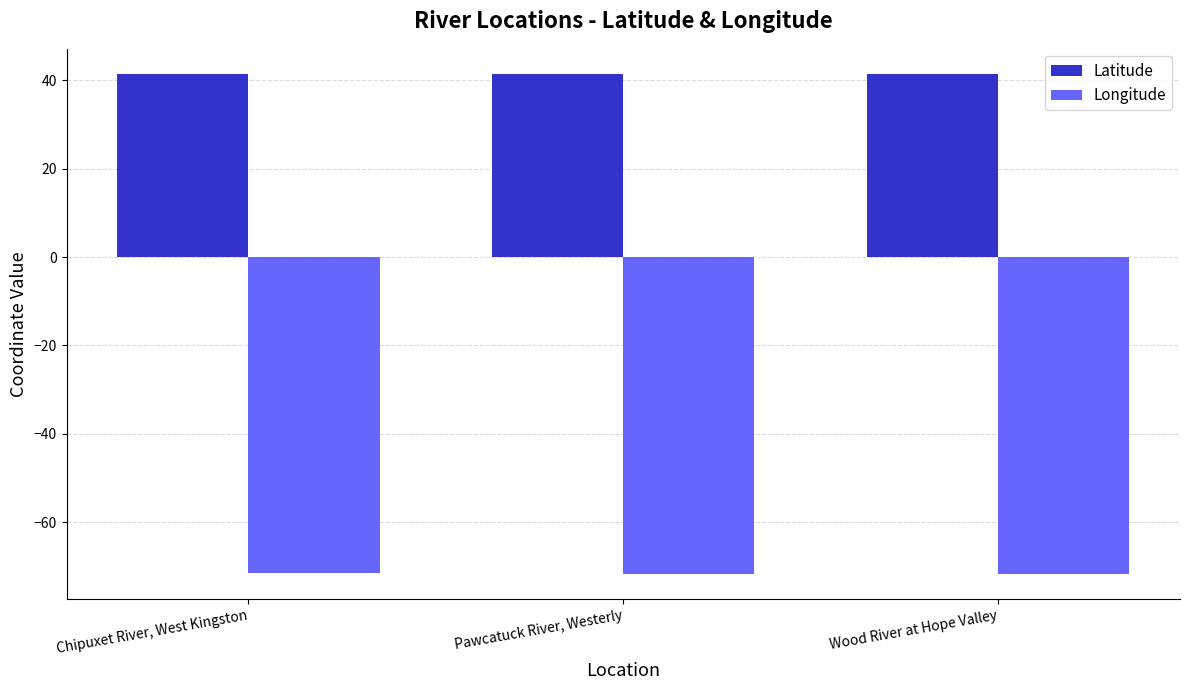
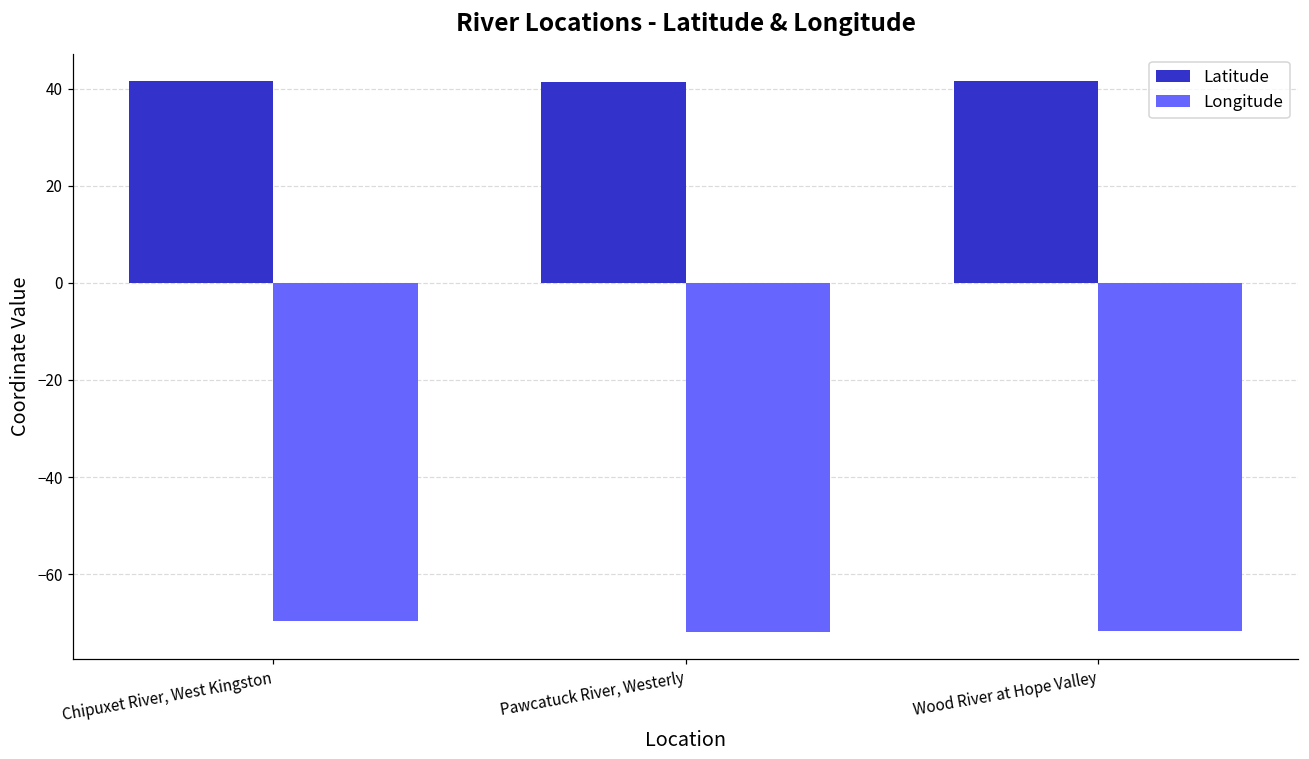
  {
    "Latitude": {
      "Chipuxet River, West Kingston": 41,
      "Pawcatuck River, Westerly": 41,
      "Wood River at Hope Valley": 41
    },
    "Longitude": {
-     "Chipuxet River, West Kingston": -72,
+     "Chipuxet River, West Kingston": -70,
      "Pawcatuck River, Westerly": -72,
      "Wood River at Hope Valley": -72
    }
  }
